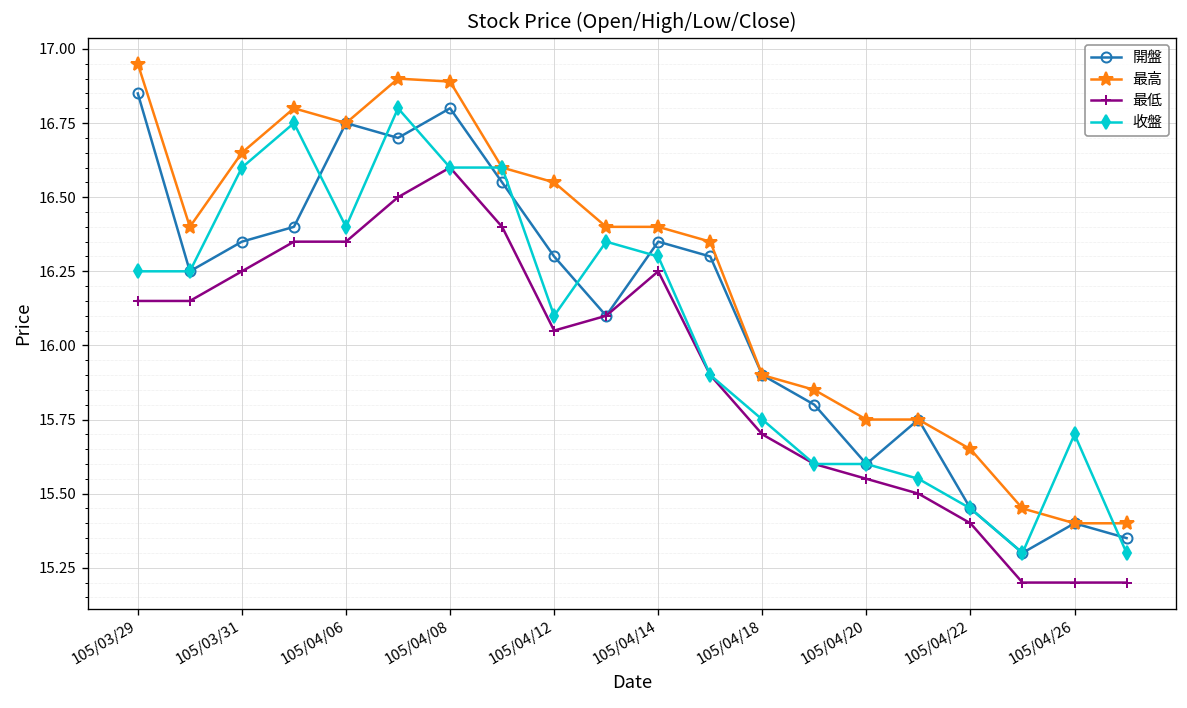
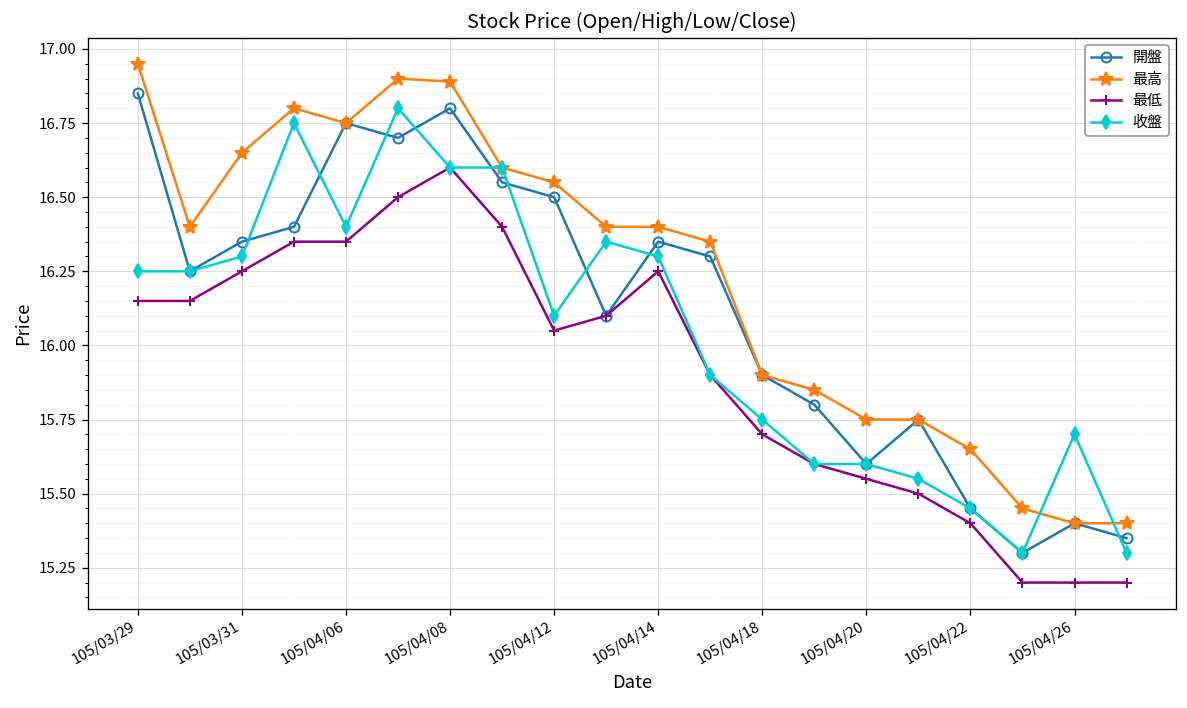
  {
    "開盤": {
      "105/03/29": 16.85,
      "105/03/31": 16.35,
      "105/04/08": 16.8,
-     "105/04/12": 16.3,
+     "105/04/12": 16.5,
      "105/04/14": 16.35
    },
    "最高": {
      "105/03/29": 16.95,
      "105/03/31": 16.65,
      "105/04/08": 16.9,
      "105/04/12": 16.55,
      "105/04/14": 16.4,
      "105/04/20": 15.75,
      "105/04/22": 15.65
    },
    "最低": {
      "105/03/29": 16.15,
      "105/03/31": 16.25,
      "105/04/06": 16.35,
      "105/04/12": 16.05,
      "105/04/14": 16.25,
      "105/04/18": 15.7,
      "105/04/20": 15.55,
      "105/04/22": 15.4,
      "105/04/26": 15.2
    },
    "收盤": {
      "105/03/29": 16.25,
-     "105/03/31": 16.6,
+     "105/03/31": 16.3,
      "105/04/06": 16.4,
      "105/04/12": 16.1,
      "105/04/14": 16.3,
      "105/04/18": 15.75,
      "105/04/26": 15.7
    }
  }
